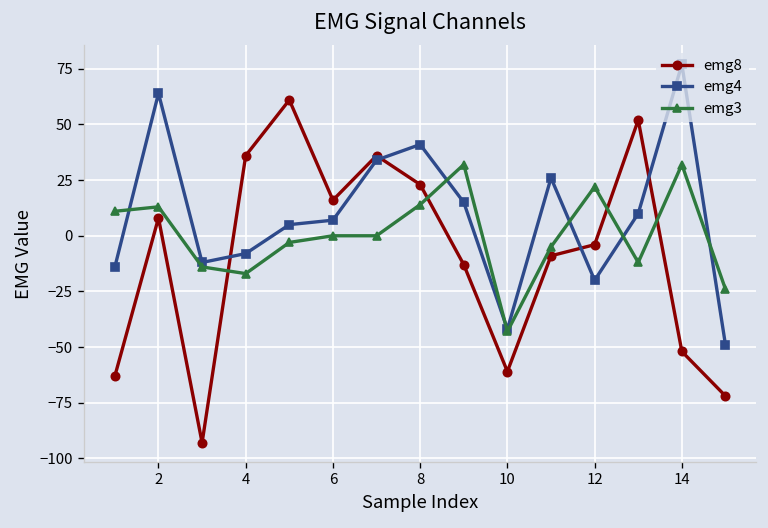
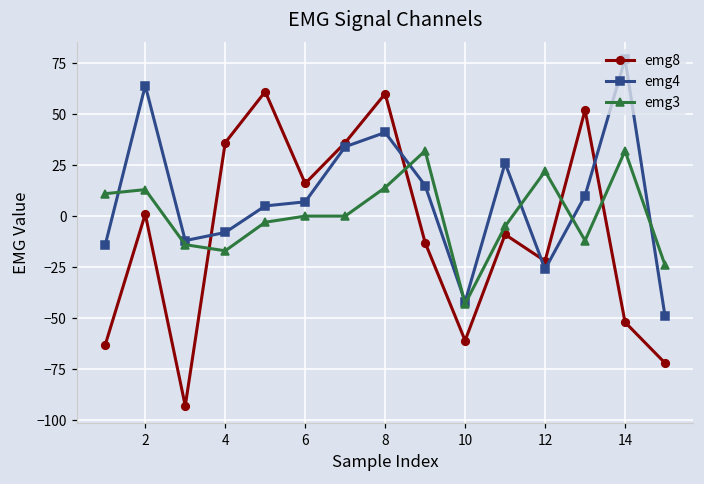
  {
    "emg8": {
-     "2": 8,
+     "2": 1,
      "4": 36,
      "6": 16,
-     "8": 23,
+     "8": 60,
      "10": -61,
-     "12": -4,
+     "12": -22,
      "14": -52
    },
    "emg4": {
      "2": 64,
      "4": -8,
      "6": 7,
      "8": 41,
-     "12": -20
+     "12": -26
    },
    "emg3": {
      "2": 13,
      "4": -17,
      "6": 0,
      "8": 14,
      "12": 22,
      "14": 32
    }
  }
